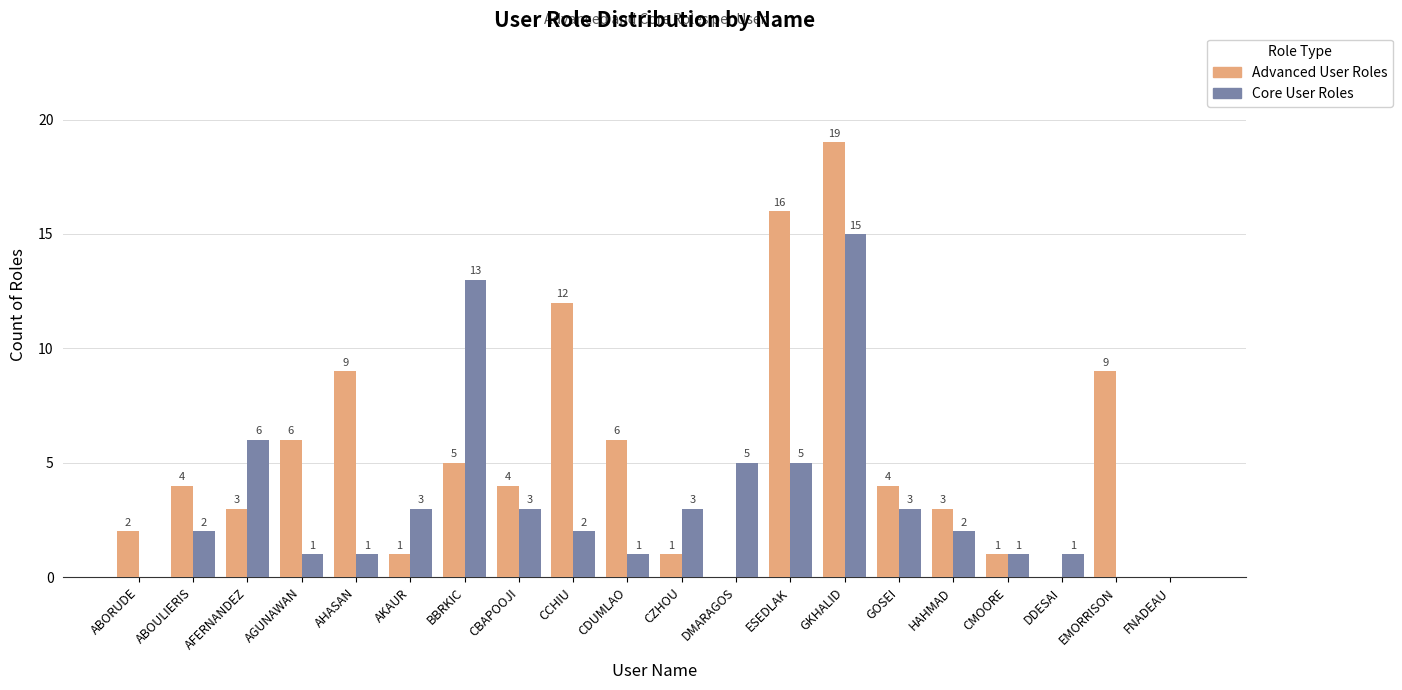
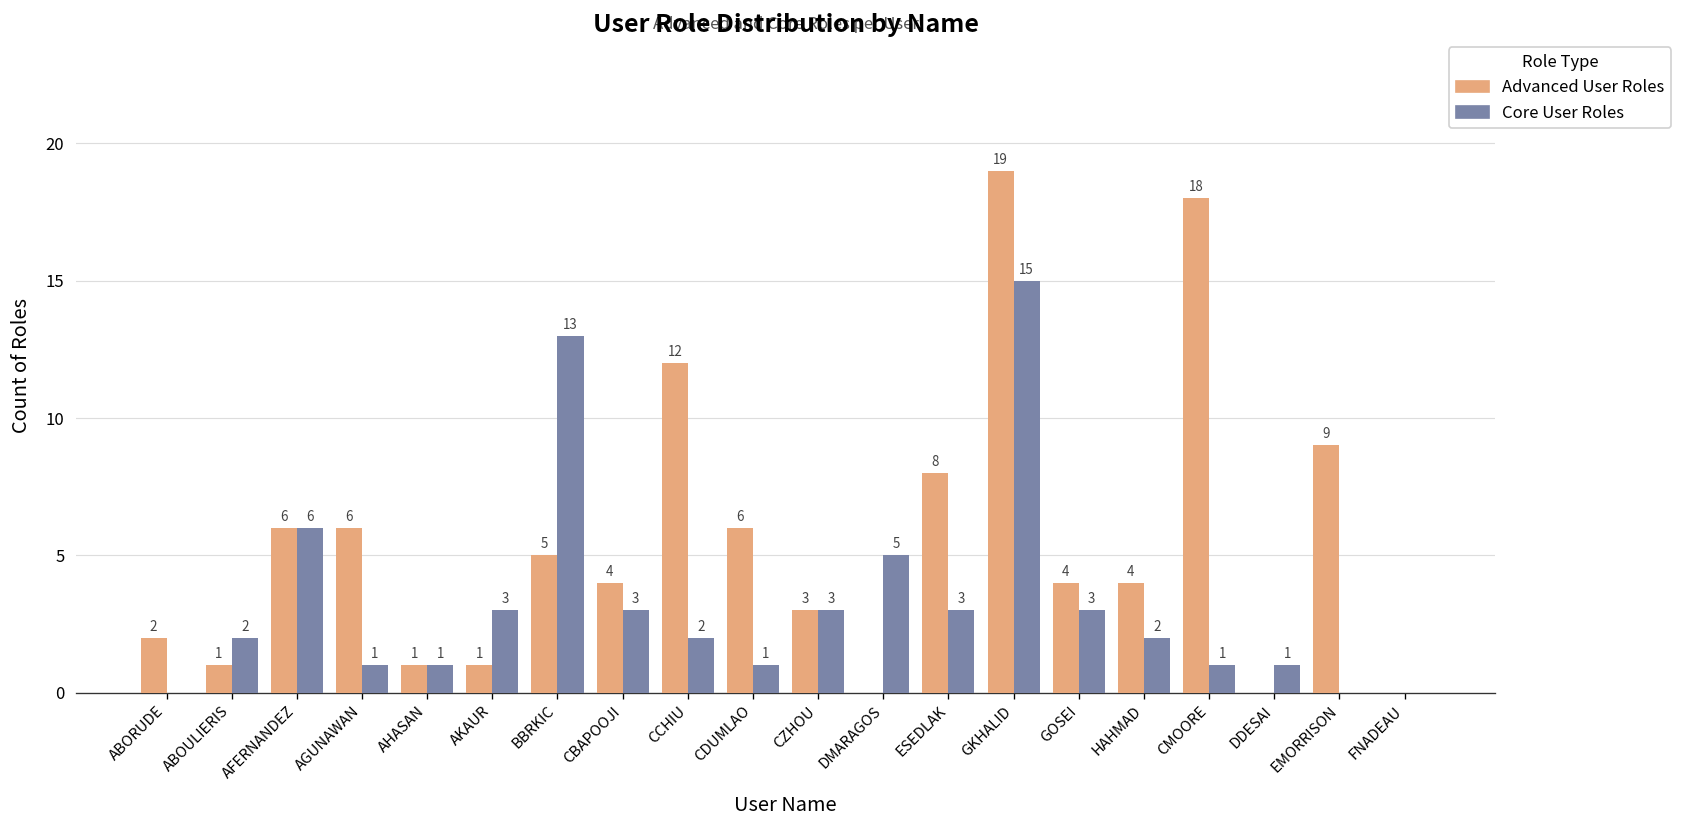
  {
    "Advanced User Roles": {
      "ABORUDE": 2,
-     "ABOULIERIS": 4,
-     "AFERNANDEZ": 3,
+     "ABOULIERIS": 1,
+     "AFERNANDEZ": 6,
      "AGUNAWAN": 6,
-     "AHASAN": 9,
+     "AHASAN": 1,
      "AKAUR": 1,
      "BBRKIC": 5,
      "CBAPOOJI": 4,
      "CCHIU": 12,
      "CDUMLAO": 6,
-     "CZHOU": 1,
-     "ESEDLAK": 16,
+     "CZHOU": 3,
+     "ESEDLAK": 8,
      "GKHALID": 19,
      "GOSEI": 4,
-     "HAHMAD": 3,
-     "CMOORE": 1,
+     "HAHMAD": 4,
+     "CMOORE": 18,
      "EMORRISON": 9
    },
    "Core User Roles": {
      "ABOULIERIS": 2,
      "AFERNANDEZ": 6,
      "AGUNAWAN": 1,
      "AHASAN": 1,
      "AKAUR": 3,
      "BBRKIC": 13,
      "CBAPOOJI": 3,
      "CCHIU": 2,
      "CDUMLAO": 1,
      "CZHOU": 3,
      "DMARAGOS": 5,
-     "ESEDLAK": 5,
+     "ESEDLAK": 3,
      "GKHALID": 15,
      "GOSEI": 3,
      "HAHMAD": 2,
      "CMOORE": 1,
      "DDESAI": 1
    }
  }
